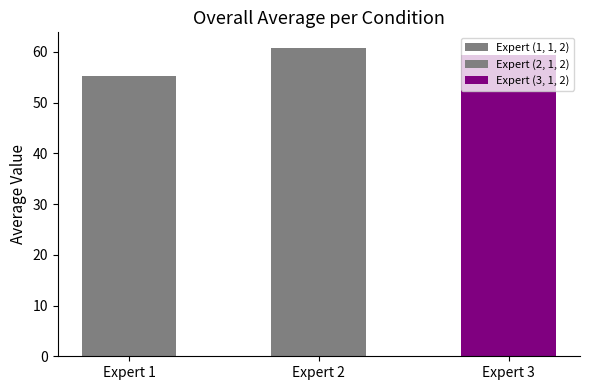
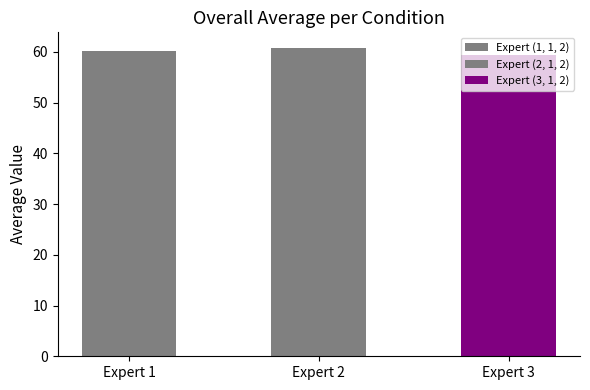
  {
-   "Expert 1": 55,
+   "Expert 1": 60,
    "Expert 2": 61
  }
